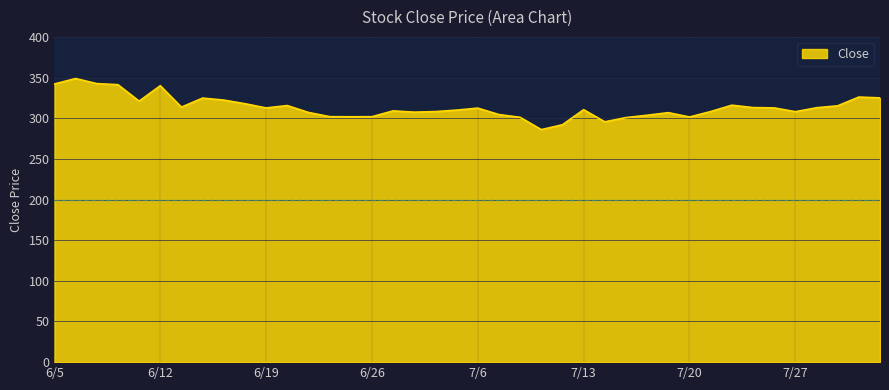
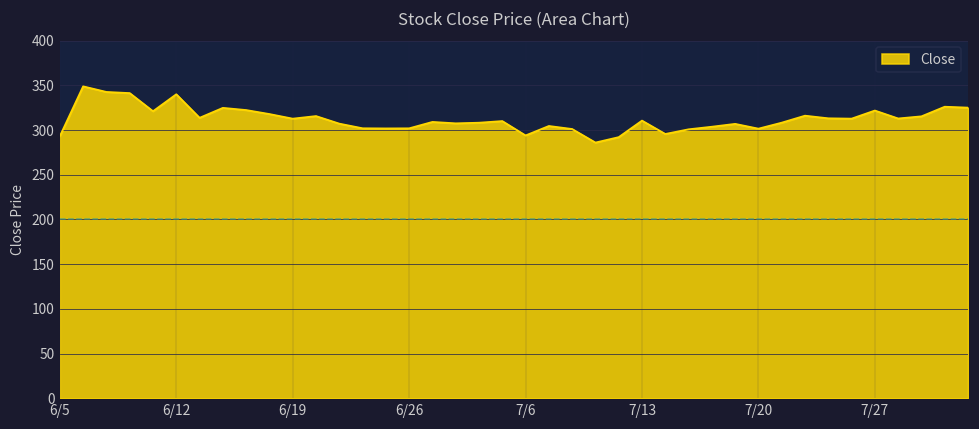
  {
-   "6/5": 340,
+   "6/5": 290,
    "6/12": 340,
    "6/19": 310,
    "6/26": 300,
-   "7/6": 310,
+   "7/6": 290,
    "7/13": 310,
    "7/20": 300,
-   "7/27": 310
+   "7/27": 320
  }
